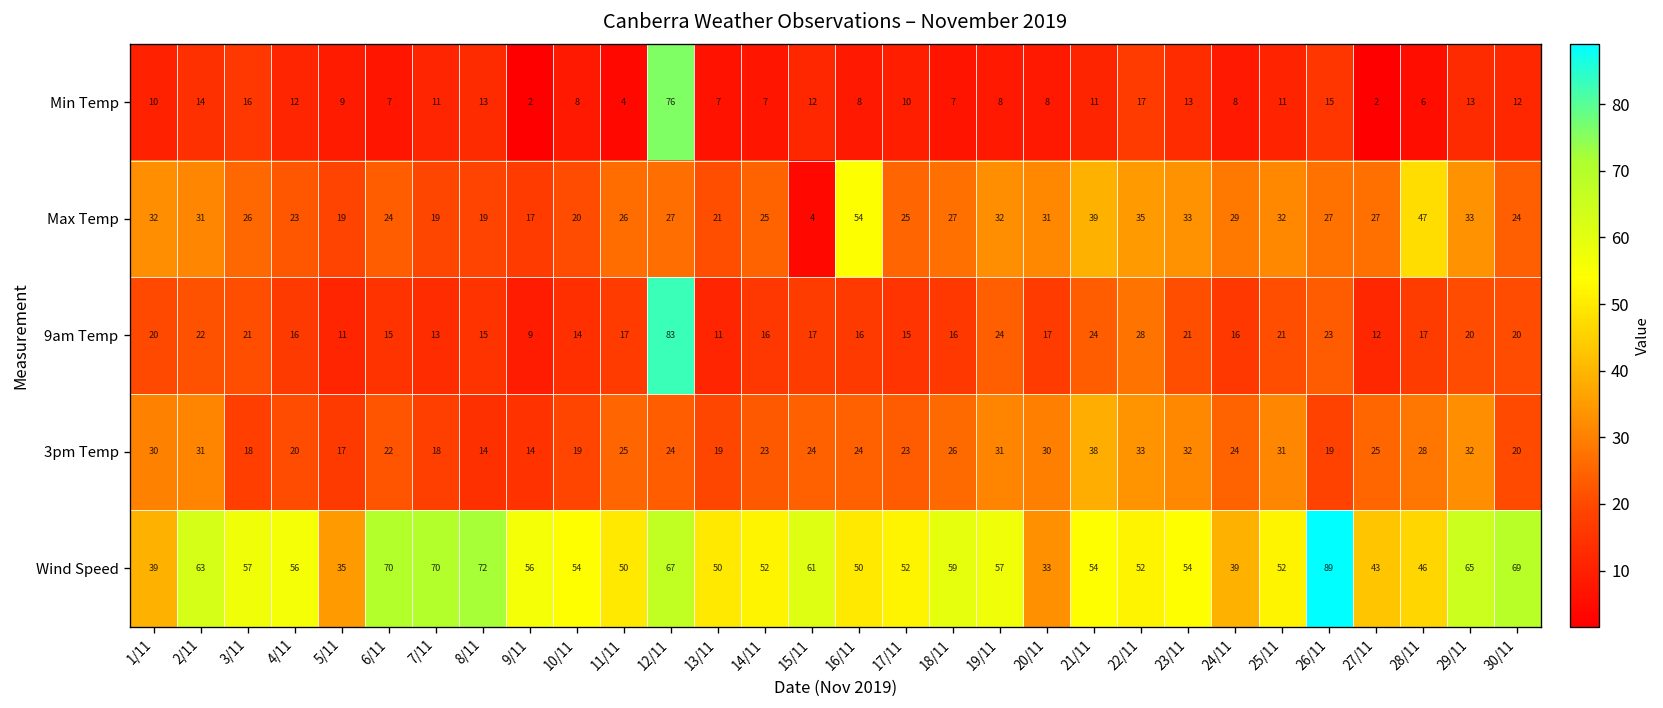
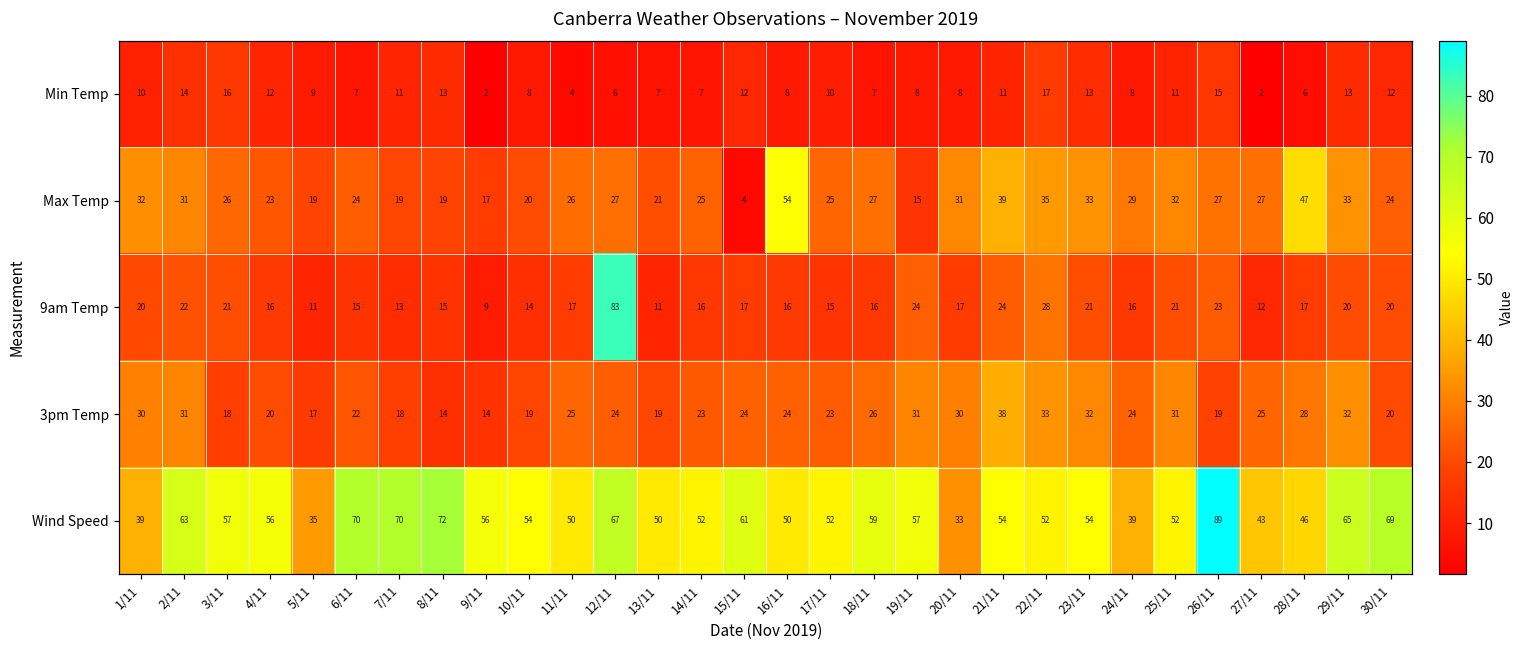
  {
    "Min Temp": {
      "1/11": 10,
      "2/11": 14,
      "3/11": 16,
      "4/11": 12,
      "5/11": 9,
      "6/11": 7,
      "7/11": 11,
      "8/11": 13,
      "9/11": 2,
      "10/11": 8,
      "11/11": 4,
-     "12/11": 76,
+     "12/11": 6,
      "13/11": 7,
      "14/11": 7,
      "15/11": 12,
      "16/11": 8,
      "17/11": 10,
      "18/11": 7,
      "19/11": 8,
      "20/11": 8,
      "21/11": 11,
      "22/11": 17,
      "23/11": 13,
      "24/11": 8,
      "25/11": 11,
      "26/11": 15,
      "27/11": 2,
      "28/11": 6,
      "29/11": 13,
      "30/11": 12
    },
    "Max Temp": {
      "1/11": 32,
      "2/11": 31,
      "3/11": 26,
      "4/11": 23,
      "5/11": 19,
      "6/11": 24,
      "7/11": 19,
      "8/11": 19,
      "9/11": 17,
      "10/11": 20,
      "11/11": 26,
      "12/11": 27,
      "13/11": 21,
      "14/11": 25,
      "15/11": 4,
      "16/11": 54,
      "17/11": 25,
      "18/11": 27,
-     "19/11": 32,
+     "19/11": 15,
      "20/11": 31,
      "21/11": 39,
      "22/11": 35,
      "23/11": 33,
      "24/11": 29,
      "25/11": 32,
      "26/11": 27,
      "27/11": 27,
      "28/11": 47,
      "29/11": 33,
      "30/11": 24
    },
    "9am Temp": {
      "1/11": 20,
      "2/11": 22,
      "3/11": 21,
      "4/11": 16,
      "5/11": 11,
      "6/11": 15,
      "7/11": 13,
      "8/11": 15,
      "9/11": 9,
      "10/11": 14,
      "11/11": 17,
      "12/11": 83,
      "13/11": 11,
      "14/11": 16,
      "15/11": 17,
      "16/11": 16,
      "17/11": 15,
      "18/11": 16,
      "19/11": 24,
      "20/11": 17,
      "21/11": 24,
      "22/11": 28,
      "23/11": 21,
      "24/11": 16,
      "25/11": 21,
      "26/11": 23,
      "27/11": 12,
      "28/11": 17,
      "29/11": 20,
      "30/11": 20
    },
    "3pm Temp": {
      "1/11": 30,
      "2/11": 31,
      "3/11": 18,
      "4/11": 20,
      "5/11": 17,
      "6/11": 22,
      "7/11": 18,
      "8/11": 14,
      "9/11": 14,
      "10/11": 19,
      "11/11": 25,
      "12/11": 24,
      "13/11": 19,
      "14/11": 23,
      "15/11": 24,
      "16/11": 24,
      "17/11": 23,
      "18/11": 26,
      "19/11": 31,
      "20/11": 30,
      "21/11": 38,
      "22/11": 33,
      "23/11": 32,
      "24/11": 24,
      "25/11": 31,
      "26/11": 19,
      "27/11": 25,
      "28/11": 28,
      "29/11": 32,
      "30/11": 20
    },
    "Wind Speed": {
      "1/11": 39,
      "2/11": 63,
      "3/11": 57,
      "4/11": 56,
      "5/11": 35,
      "6/11": 70,
      "7/11": 70,
      "8/11": 72,
      "9/11": 56,
      "10/11": 54,
      "11/11": 50,
      "12/11": 67,
      "13/11": 50,
      "14/11": 52,
      "15/11": 61,
      "16/11": 50,
      "17/11": 52,
      "18/11": 59,
      "19/11": 57,
      "20/11": 33,
      "21/11": 54,
      "22/11": 52,
      "23/11": 54,
      "24/11": 39,
      "25/11": 52,
      "26/11": 89,
      "27/11": 43,
      "28/11": 46,
      "29/11": 65,
      "30/11": 69
    }
  }
